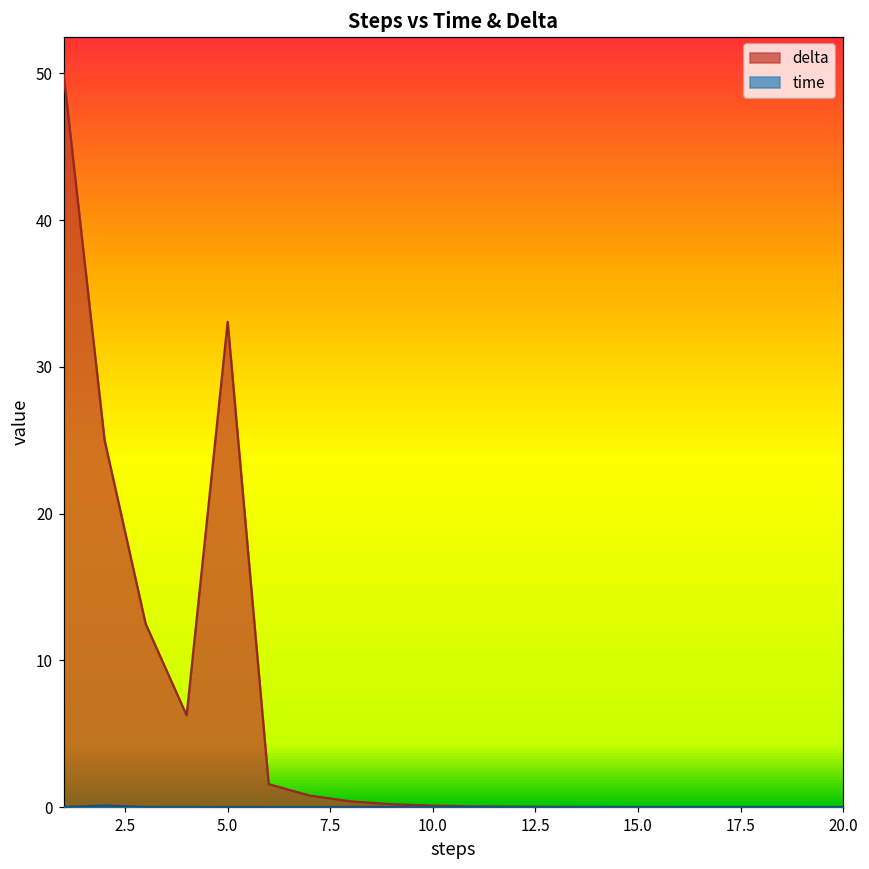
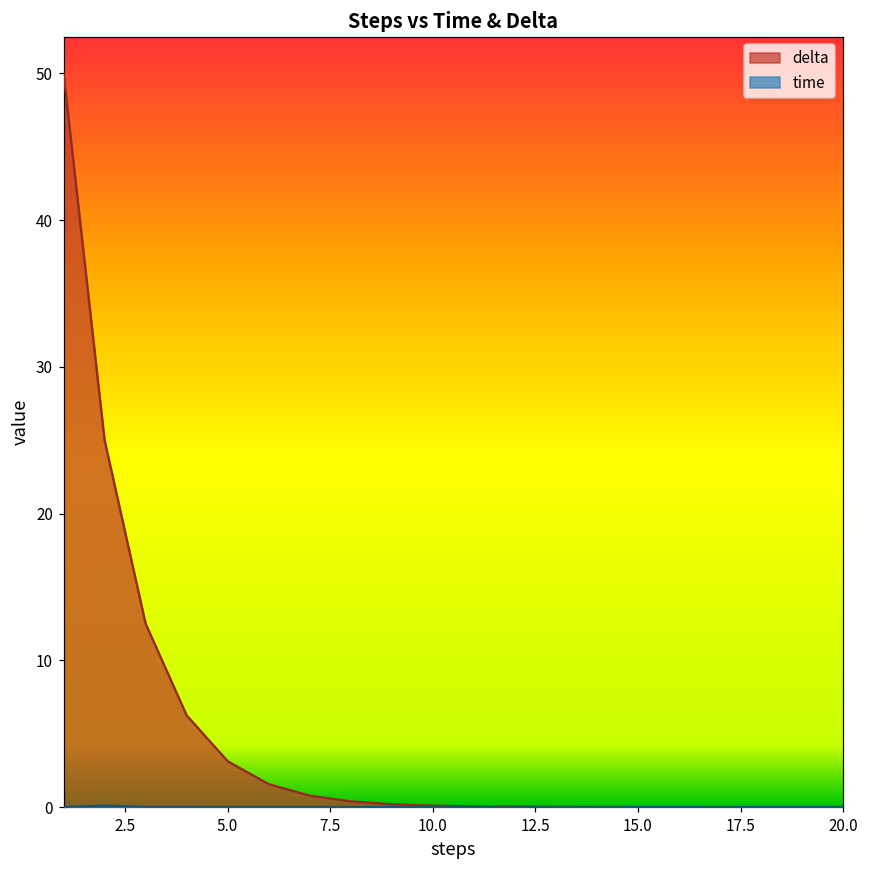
  {
    "delta": {
-     "5.0": 33.1
+     "5.0": 3.1
    },
    "time": {
      "5.0": 0.0
    }
  }
